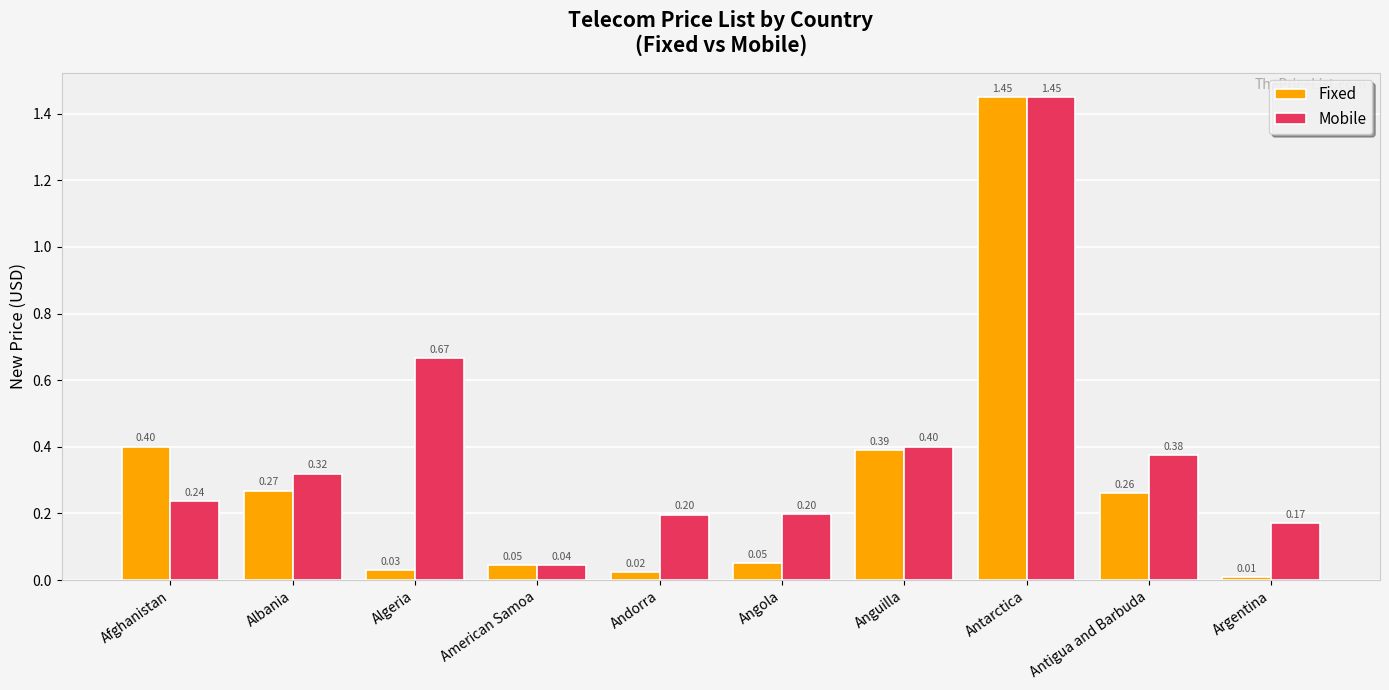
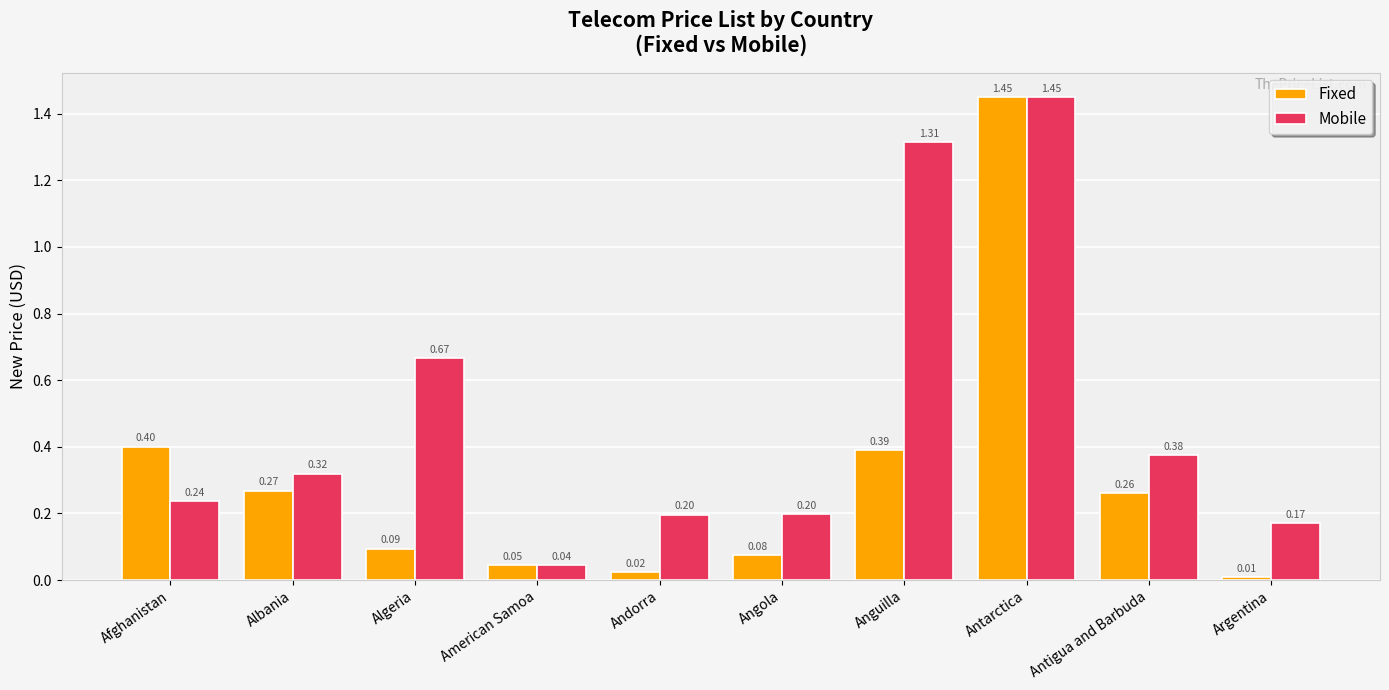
  {
    "Fixed": {
      "Afghanistan": 0.40,
      "Albania": 0.27,
-     "Algeria": 0.03,
+     "Algeria": 0.09,
      "American Samoa": 0.05,
      "Andorra": 0.02,
-     "Angola": 0.05,
+     "Angola": 0.08,
      "Anguilla": 0.39,
      "Antarctica": 1.45,
      "Antigua and Barbuda": 0.26,
      "Argentina": 0.01
    },
    "Mobile": {
      "Afghanistan": 0.24,
      "Albania": 0.32,
      "Algeria": 0.67,
      "American Samoa": 0.04,
      "Andorra": 0.20,
      "Angola": 0.20,
-     "Anguilla": 0.40,
+     "Anguilla": 1.31,
      "Antarctica": 1.45,
      "Antigua and Barbuda": 0.38,
      "Argentina": 0.17
    }
  }
